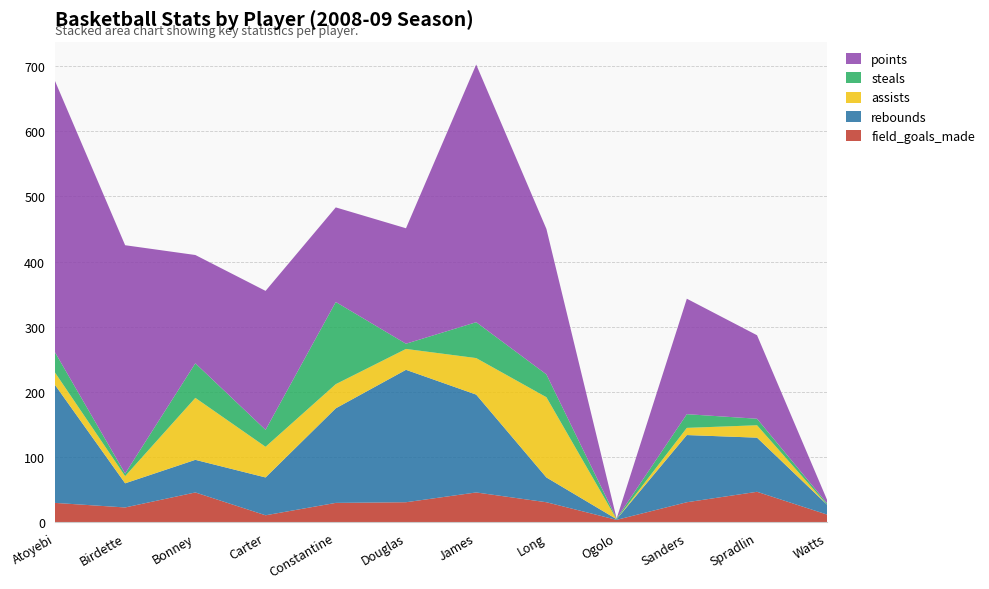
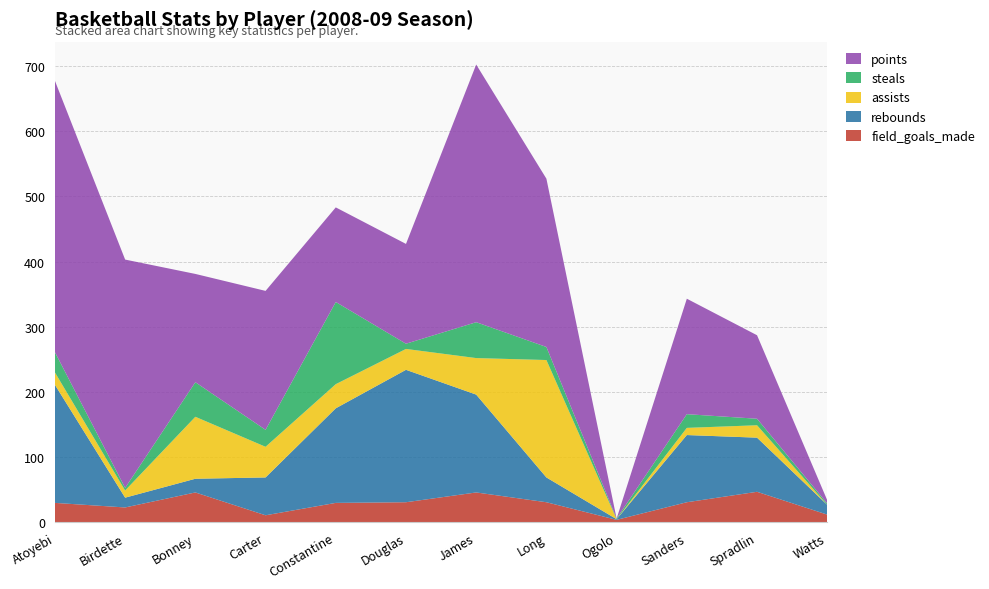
  {
    "field_goals_made": {
      "Atoyebi": 30,
      "Birdette": 20,
      "Bonney": 50,
      "Carter": 10,
      "Constantine": 30,
      "Douglas": 30,
      "James": 50,
      "Long": 30,
      "Sanders": 30,
      "Spradlin": 50,
      "Watts": 10
    },
    "rebounds": {
      "Atoyebi": 180,
-     "Birdette": 40,
-     "Bonney": 50,
+     "Birdette": 20,
+     "Bonney": 20,
      "Carter": 60,
      "Constantine": 150,
      "Douglas": 200,
      "James": 150,
      "Long": 40,
      "Sanders": 100,
      "Spradlin": 80
    },
    "assists": {
      "Atoyebi": 20,
      "Birdette": 10,
      "Bonney": 100,
      "Carter": 50,
      "Constantine": 40,
      "Douglas": 30,
      "James": 60,
-     "Long": 120,
+     "Long": 180,
      "Sanders": 10,
      "Spradlin": 20
    },
    "steals": {
      "Atoyebi": 30,
      "Birdette": 0,
      "Bonney": 50,
      "Carter": 30,
      "Constantine": 130,
      "Douglas": 10,
      "James": 60,
-     "Long": 40,
+     "Long": 20,
      "Sanders": 20,
      "Spradlin": 10
    },
    "points": {
      "Atoyebi": 420,
      "Birdette": 350,
      "Bonney": 170,
      "Carter": 210,
      "Constantine": 150,
-     "Douglas": 180,
+     "Douglas": 150,
      "James": 400,
-     "Long": 220,
+     "Long": 260,
      "Sanders": 180,
      "Spradlin": 130,
      "Watts": 10
    }
  }
